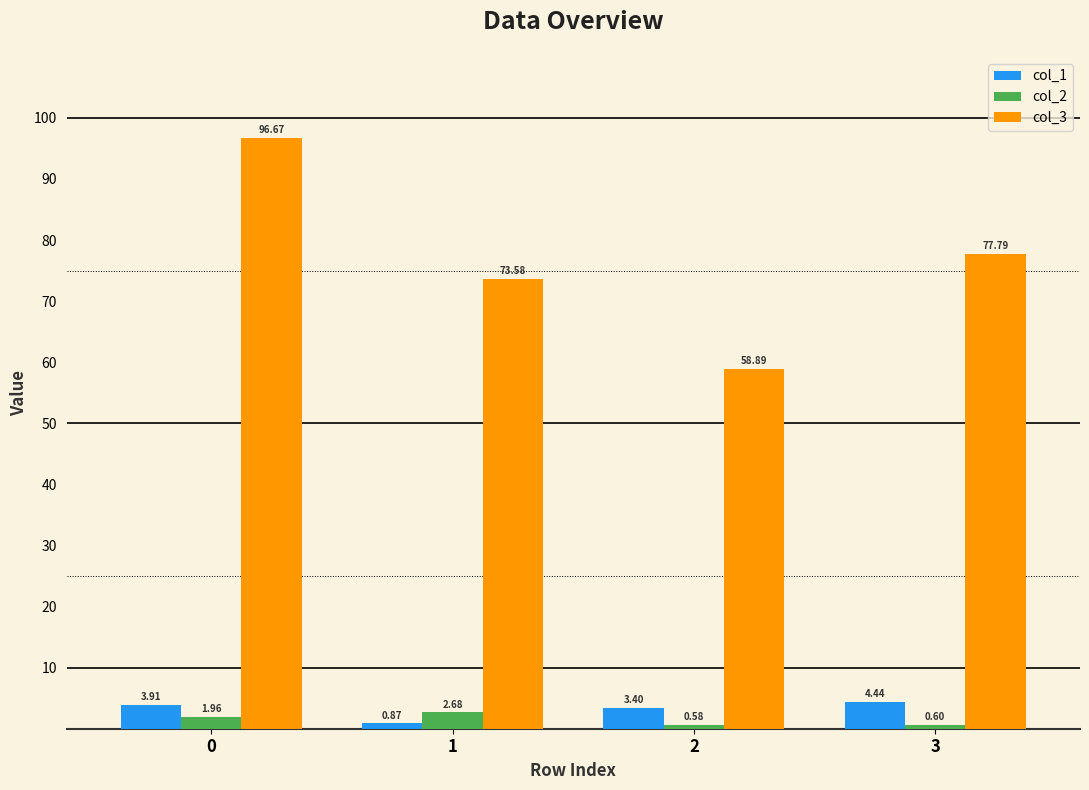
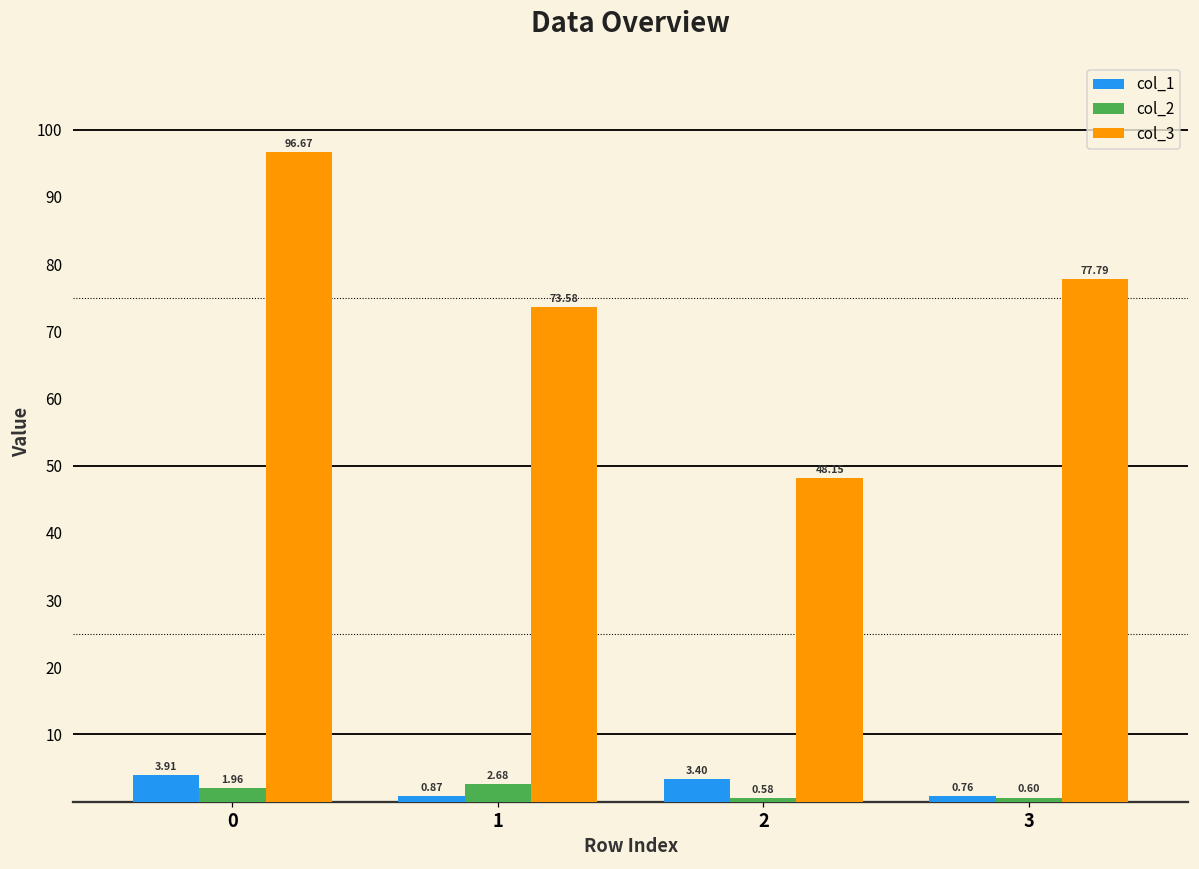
  {
    "col_1": {
      "0": 3.91,
      "1": 0.87,
      "2": 3.40,
-     "3": 4.44
+     "3": 0.76
    },
    "col_2": {
      "0": 1.96,
      "1": 2.68,
      "2": 0.58,
      "3": 0.60
    },
    "col_3": {
      "0": 96.67,
      "1": 73.58,
-     "2": 58.89,
+     "2": 48.15,
      "3": 77.79
    }
  }
